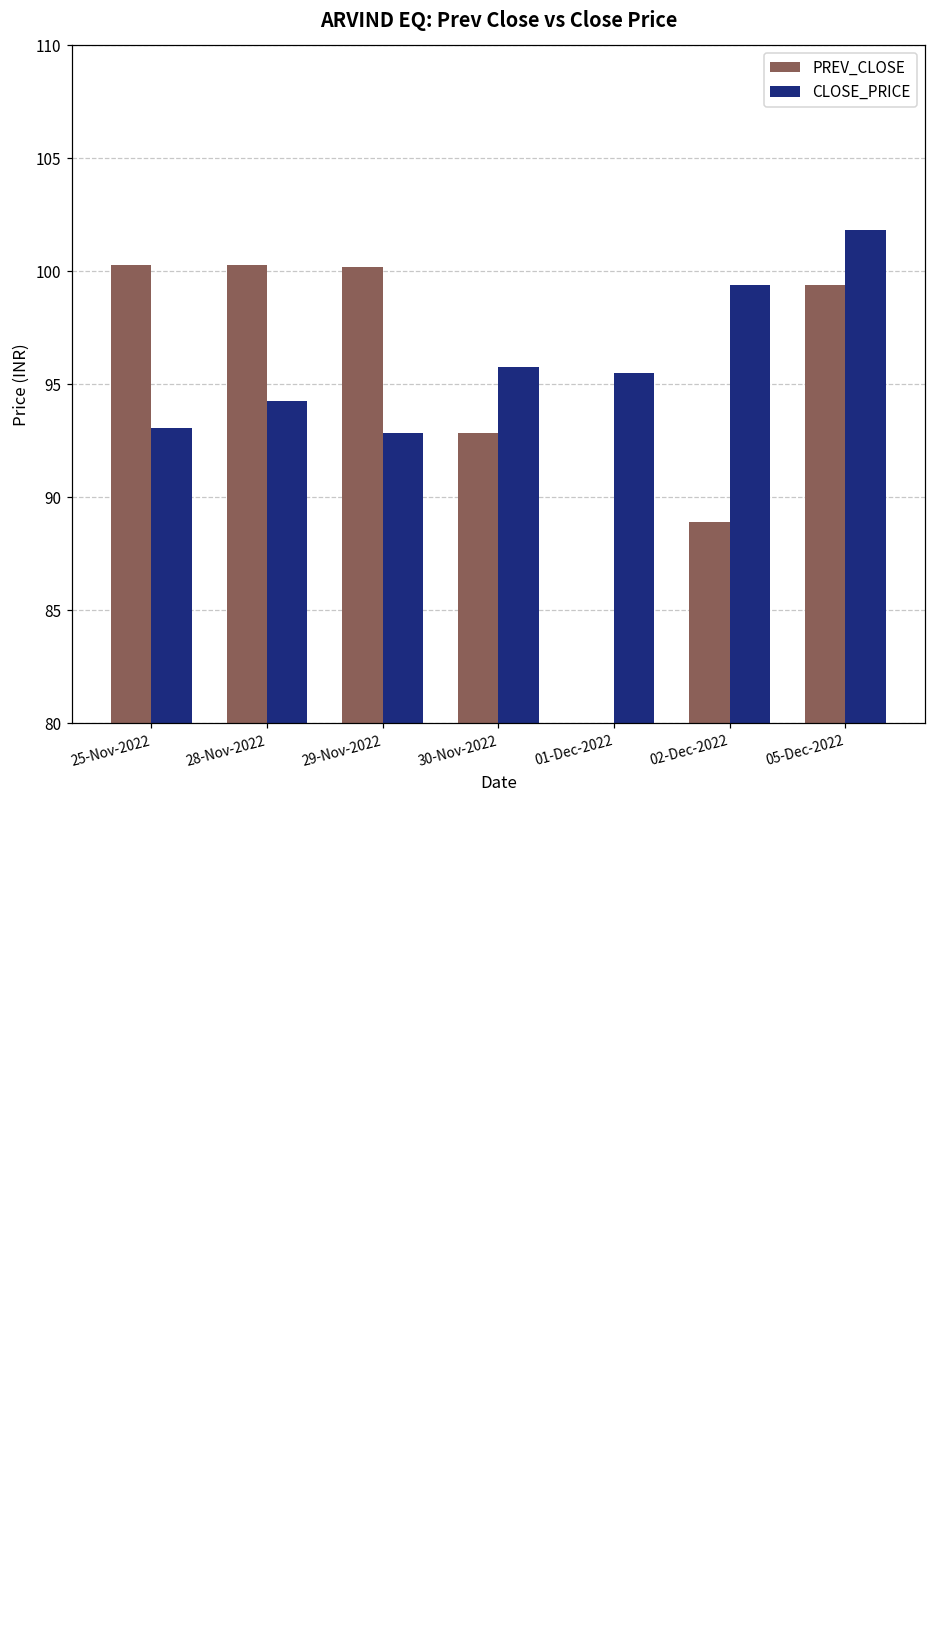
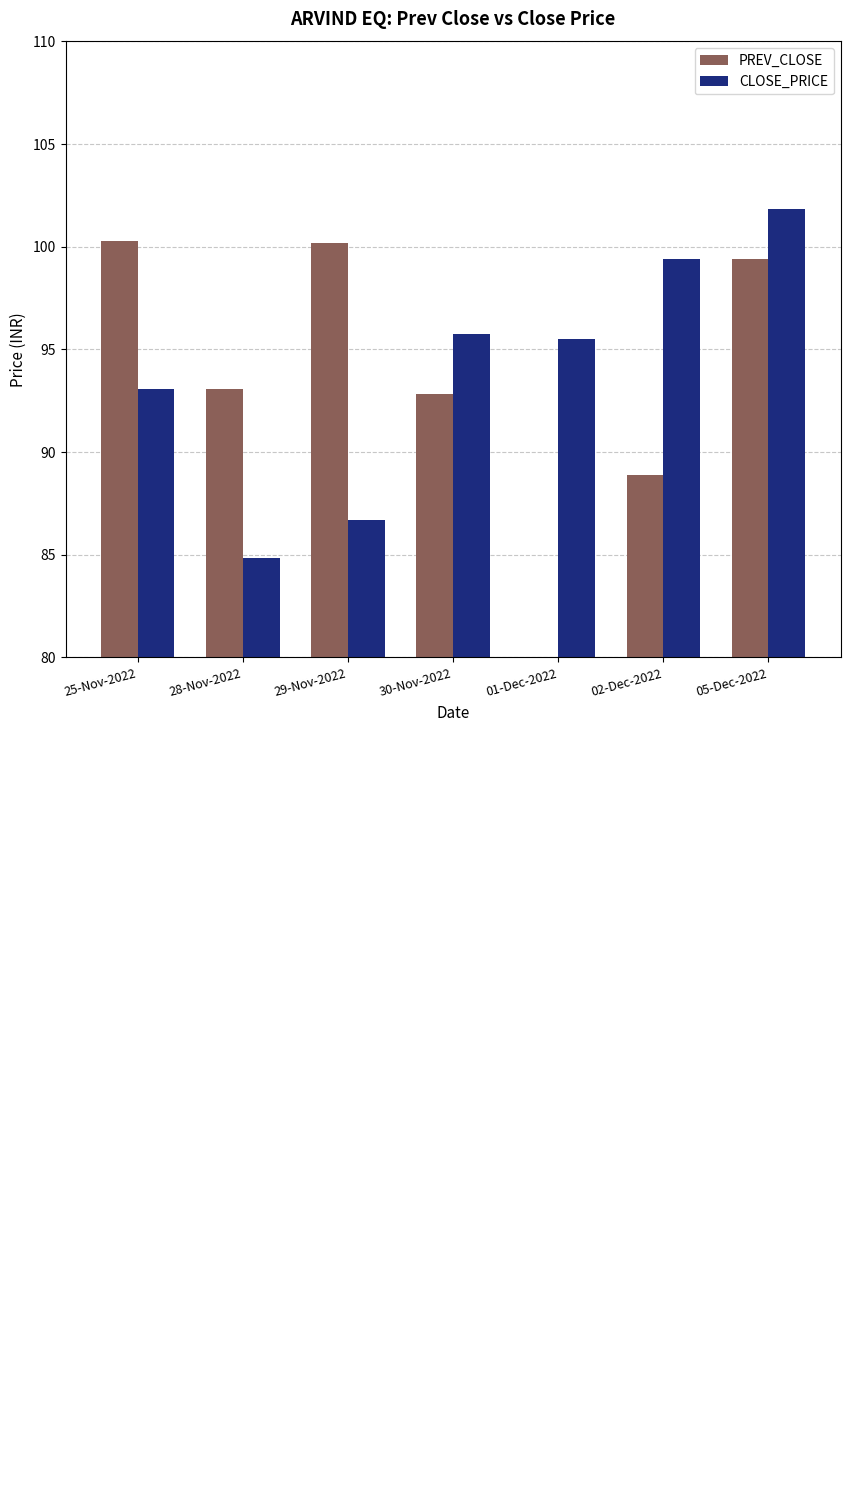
  {
    "PREV_CLOSE": {
      "25-Nov-2022": 100.30,
-     "28-Nov-2022": 100.29,
+     "28-Nov-2022": 93.05,
      "29-Nov-2022": 100.17,
      "30-Nov-2022": 92.85,
      "02-Dec-2022": 88.90,
      "05-Dec-2022": 99.40
    },
    "CLOSE_PRICE": {
      "25-Nov-2022": 93.05,
-     "28-Nov-2022": 94.25,
-     "29-Nov-2022": 92.85,
+     "28-Nov-2022": 84.85,
+     "29-Nov-2022": 86.70,
      "30-Nov-2022": 95.75,
      "01-Dec-2022": 95.50,
      "02-Dec-2022": 99.40,
      "05-Dec-2022": 101.85
    }
  }
